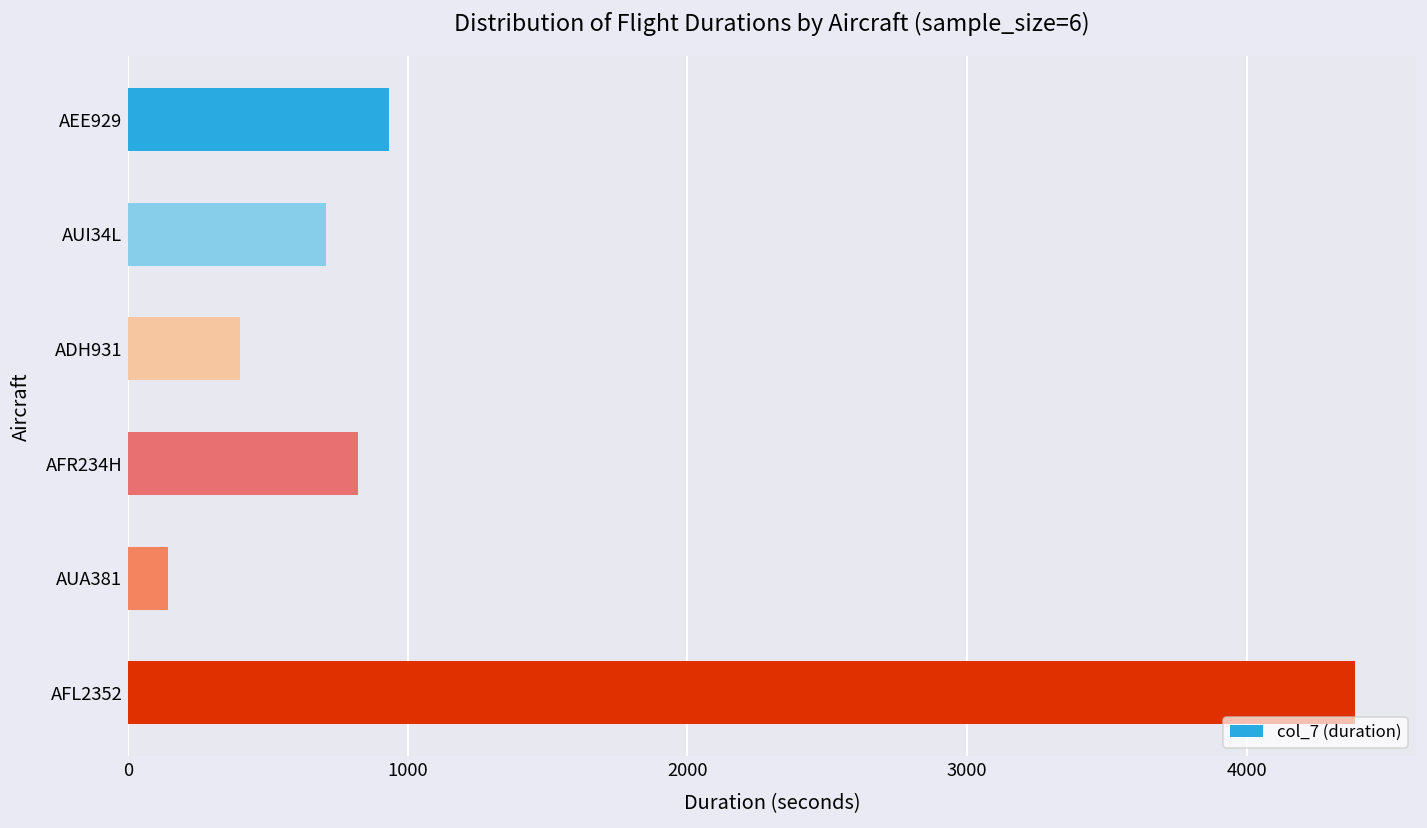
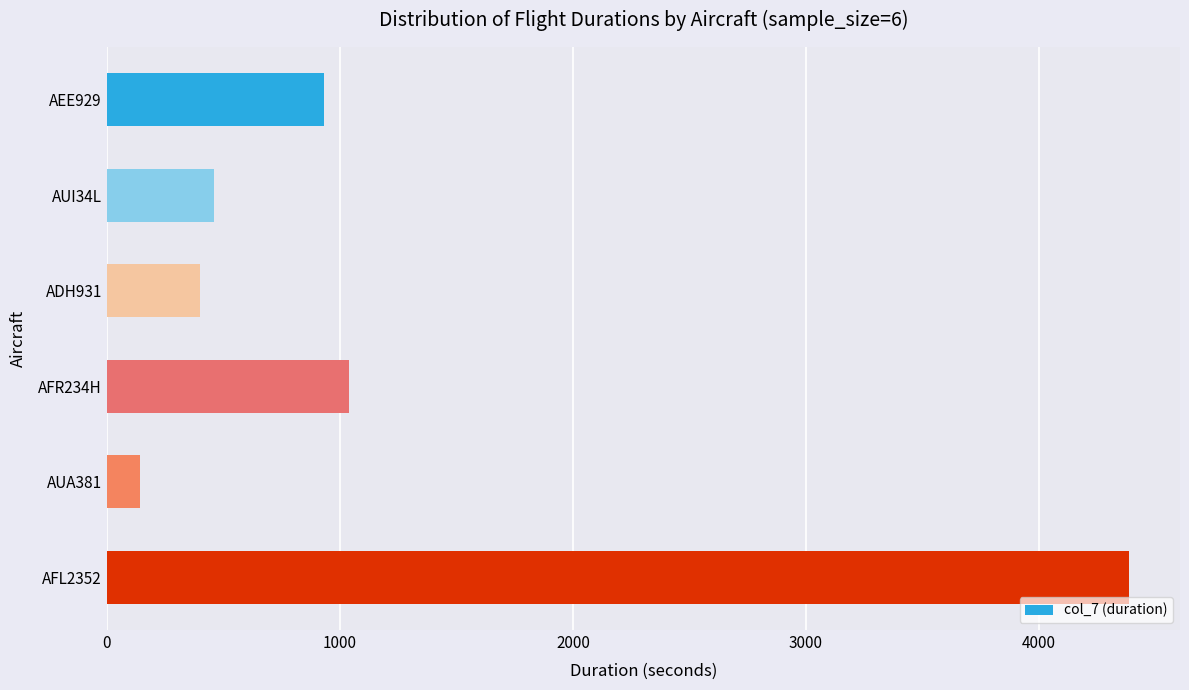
  {
    "AEE929": 930,
-   "AUI34L": 710,
+   "AUI34L": 460,
    "ADH931": 400,
-   "AFR234H": 820,
+   "AFR234H": 1040,
    "AUA381": 140,
    "AFL2352": 4390
  }
